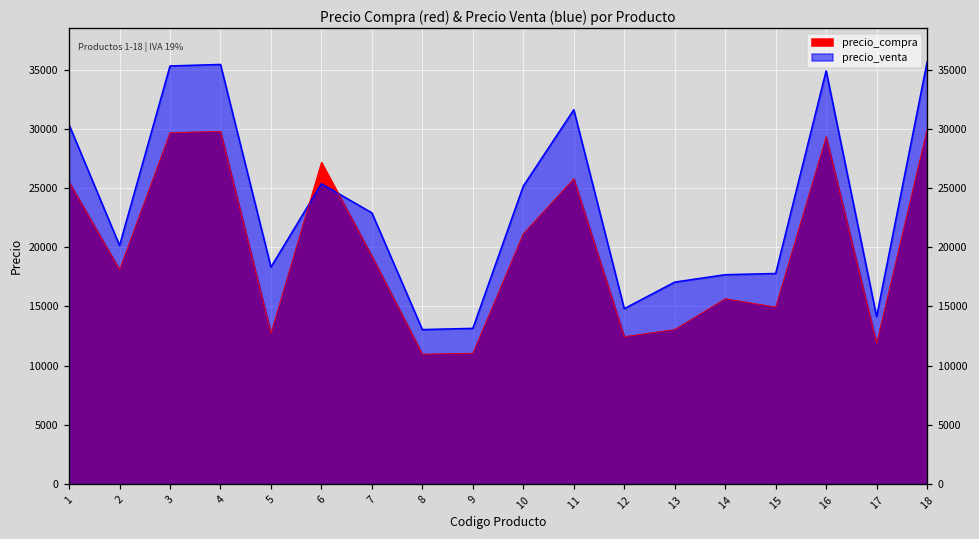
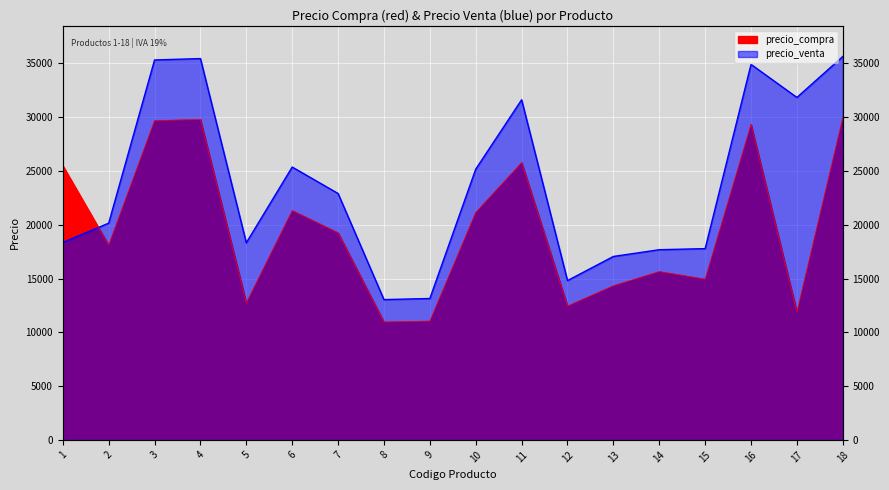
  {
    "precio_compra": {
      "1": 25500,
      "2": 18100,
      "3": 29700,
      "4": 29800,
      "5": 12700,
-     "6": 27200,
+     "6": 21300,
      "7": 19200,
      "8": 11000,
      "9": 11000,
      "10": 21200,
      "11": 25800,
      "12": 12400,
-     "13": 13000,
+     "13": 14300,
      "14": 15600,
      "15": 14900,
      "16": 29300,
      "17": 11900,
      "18": 30000
    },
    "precio_venta": {
-     "1": 30400,
+     "1": 18400,
      "2": 20100,
      "4": 35400,
      "5": 18300,
      "6": 25400,
      "7": 22900,
      "8": 13000,
      "9": 13100,
      "10": 25200,
      "11": 31600,
      "12": 14800,
      "13": 17100,
      "14": 17700,
      "15": 17800,
      "16": 34900,
-     "17": 14100,
+     "17": 31800,
      "18": 35600
    }
  }
